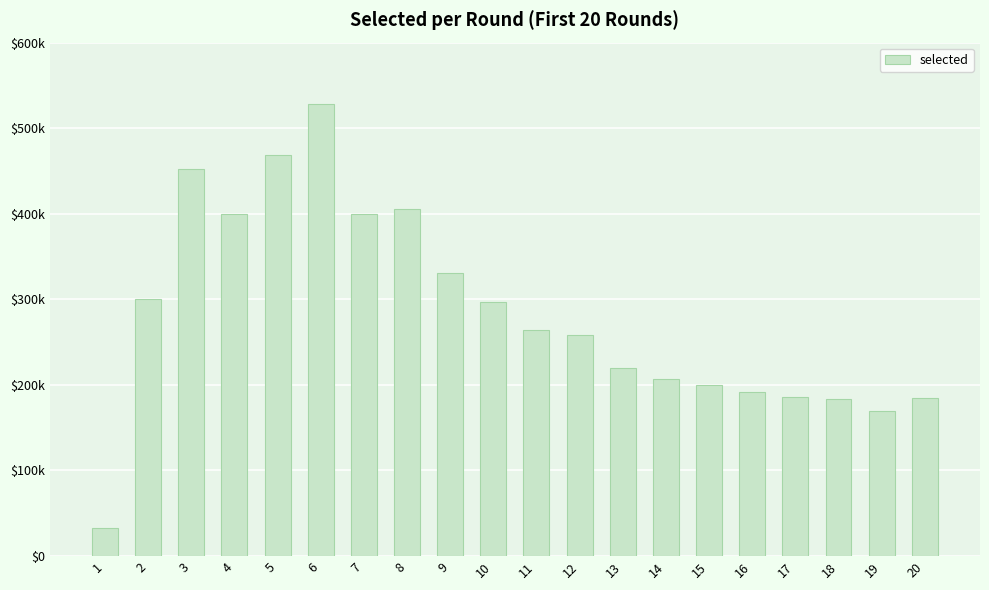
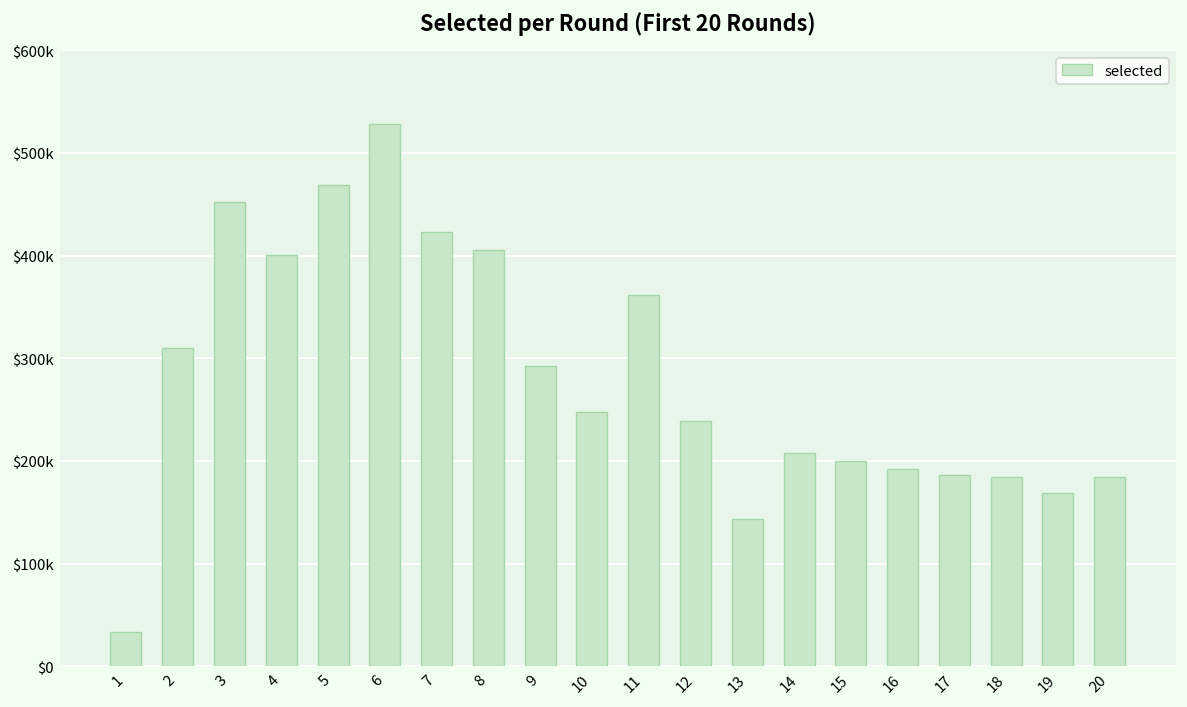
  {
    "1": "$30000",
-   "2": "$300000",
+   "2": "$310000",
    "3": "$450000",
    "4": "$400000",
    "5": "$470000",
    "6": "$530000",
-   "7": "$400000",
+   "7": "$420000",
    "8": "$410000",
-   "9": "$330000",
-   "10": "$300000",
-   "11": "$260000",
-   "12": "$260000",
-   "13": "$220000",
+   "9": "$290000",
+   "10": "$250000",
+   "11": "$360000",
+   "12": "$240000",
+   "13": "$140000",
    "14": "$210000",
    "15": "$200000",
    "16": "$190000",
    "17": "$190000",
    "18": "$180000",
    "19": "$170000",
    "20": "$180000"
  }
